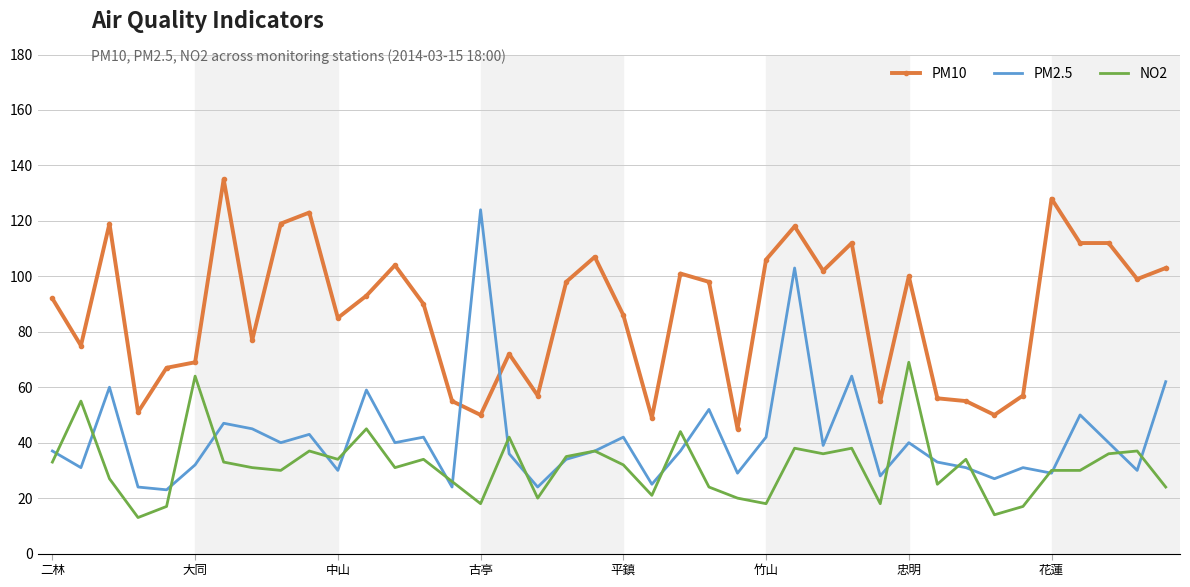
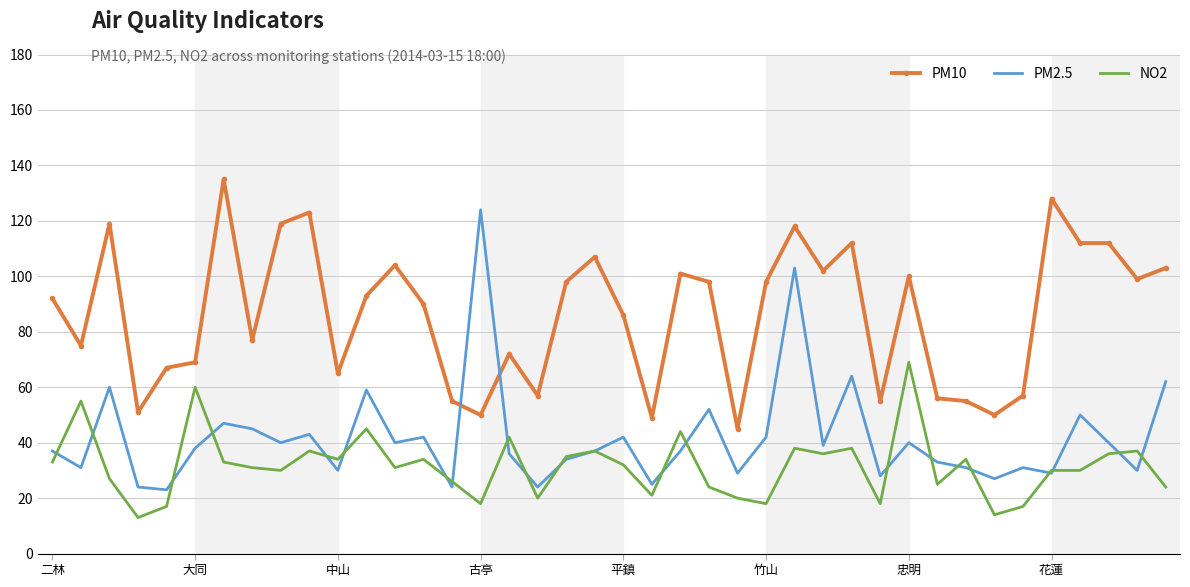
  {
    "PM10": {
      "二林": 92,
      "大同": 69,
-     "中山": 85,
+     "中山": 65,
      "古亭": 50,
      "平鎮": 86,
-     "竹山": 106,
+     "竹山": 98,
      "忠明": 100,
      "花蓮": 128
    },
    "PM2.5": {
      "二林": 37,
-     "大同": 32,
+     "大同": 38,
      "中山": 30,
      "古亭": 124,
      "平鎮": 42,
      "竹山": 42,
      "忠明": 40,
      "花蓮": 29
    },
    "NO2": {
      "二林": 33,
-     "大同": 64,
+     "大同": 60,
      "中山": 34,
      "古亭": 18,
      "平鎮": 32,
      "竹山": 18,
      "忠明": 69,
      "花蓮": 30
    }
  }
